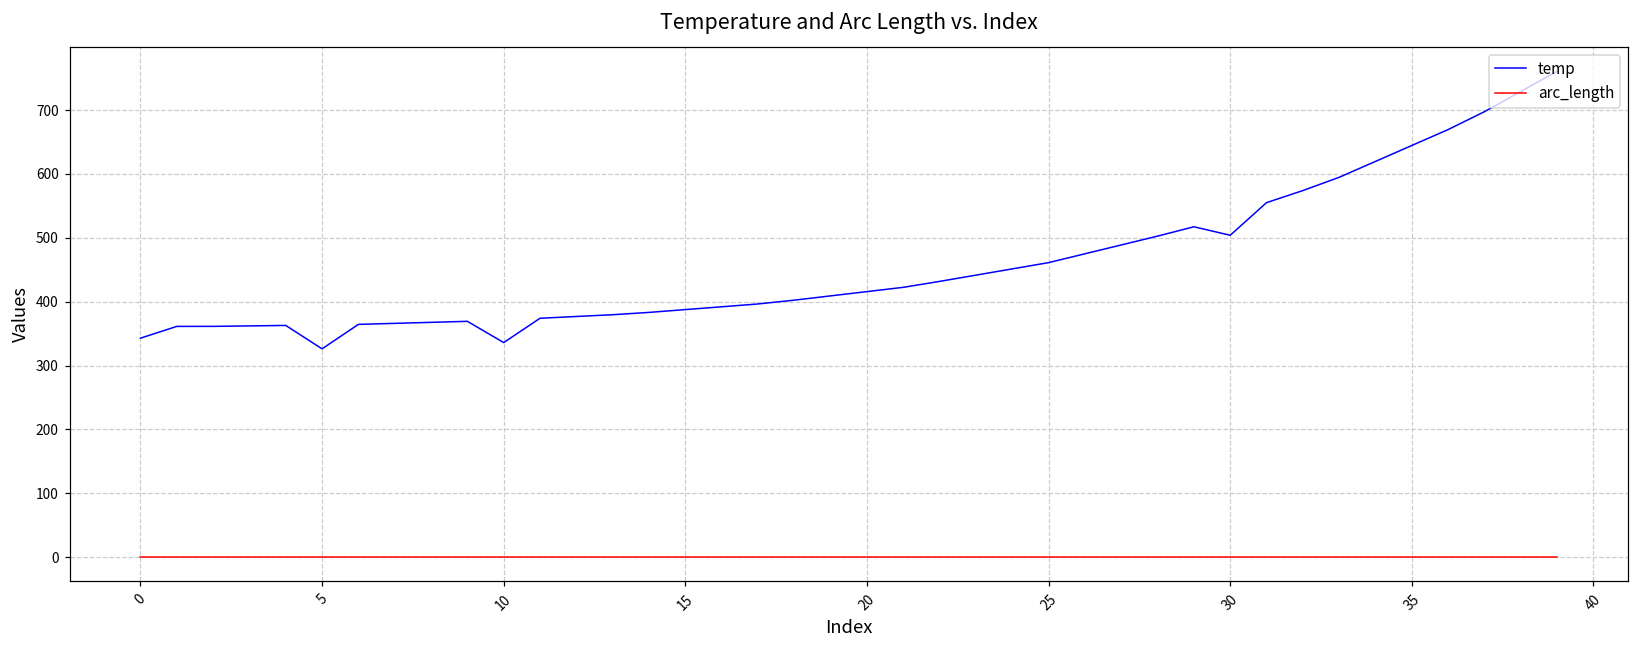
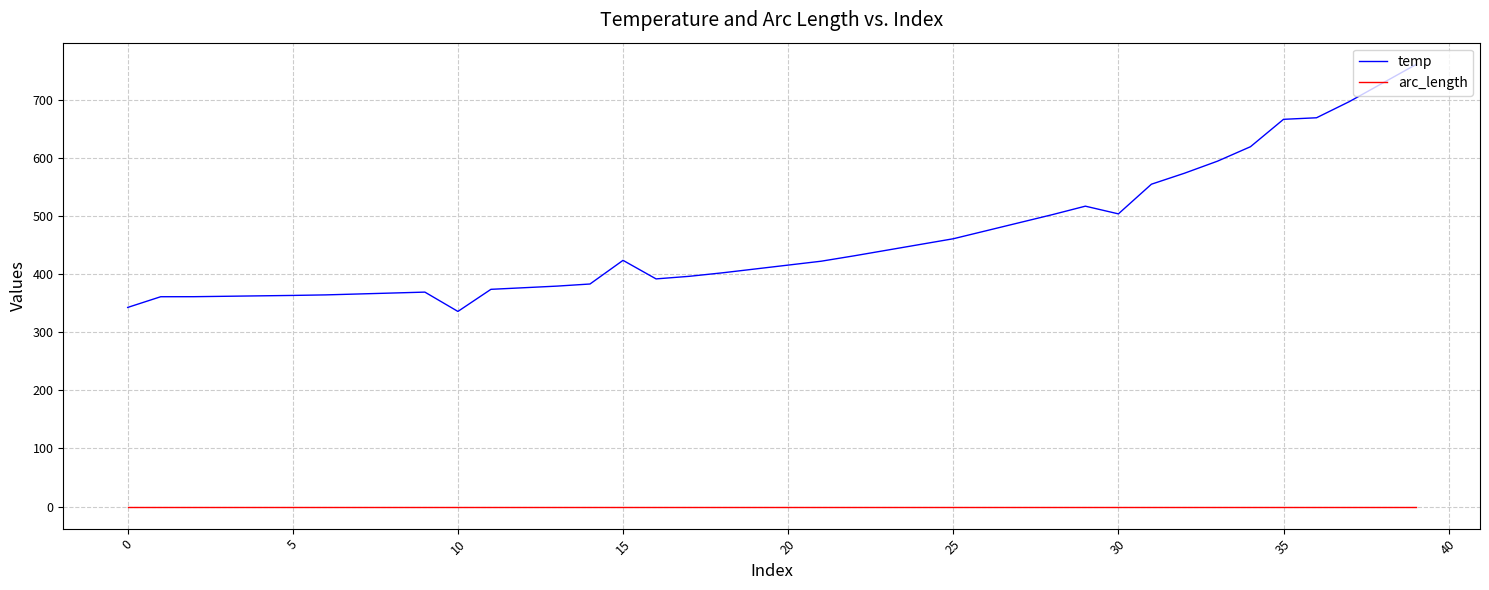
  {
    "temp": {
      "0": 340,
-     "5": 330,
+     "5": 360,
      "10": 340,
-     "15": 390,
+     "15": 420,
      "20": 420,
      "25": 460,
      "30": 500,
-     "35": 640
+     "35": 670
    },
    "arc_length": {
      "0": 0,
      "5": 0,
      "10": 0,
      "15": 0,
      "20": 0,
      "25": 0,
      "30": 0,
      "35": 0
    }
  }
